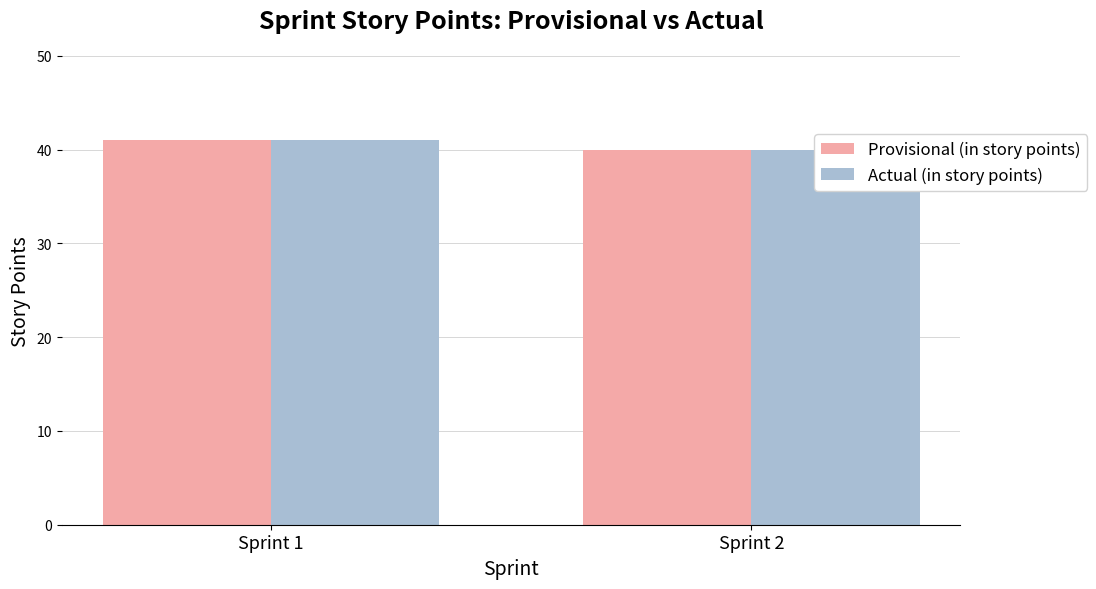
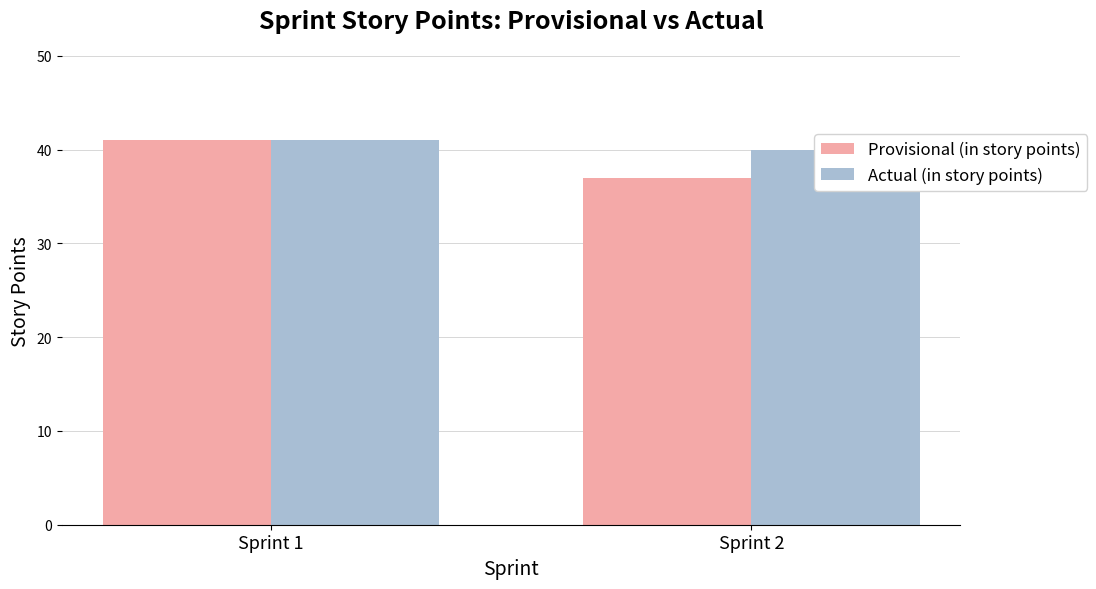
  {
    "Provisional (in story points)": {
      "Sprint 1": 41,
-     "Sprint 2": 40
+     "Sprint 2": 37
    },
    "Actual (in story points)": {
      "Sprint 1": 41
    }
  }
